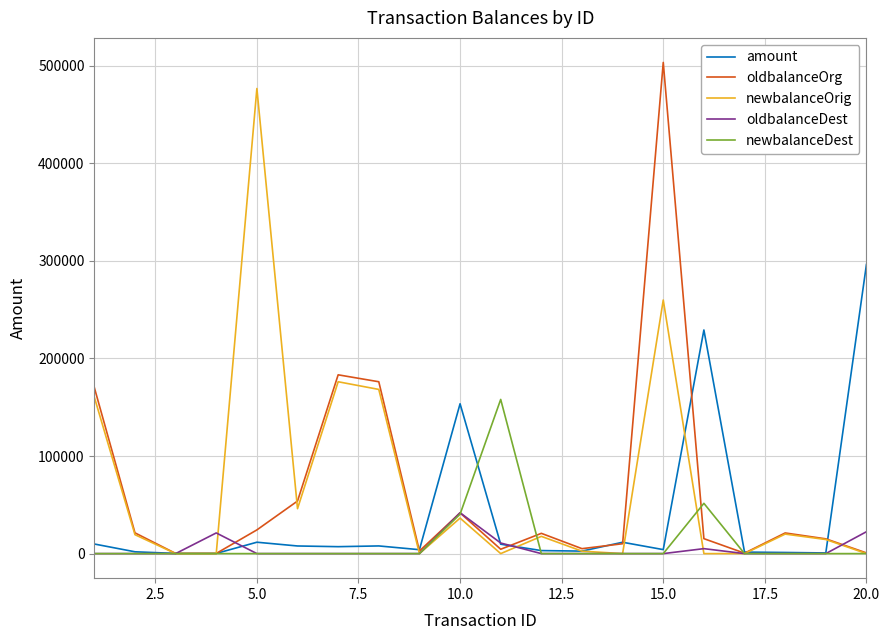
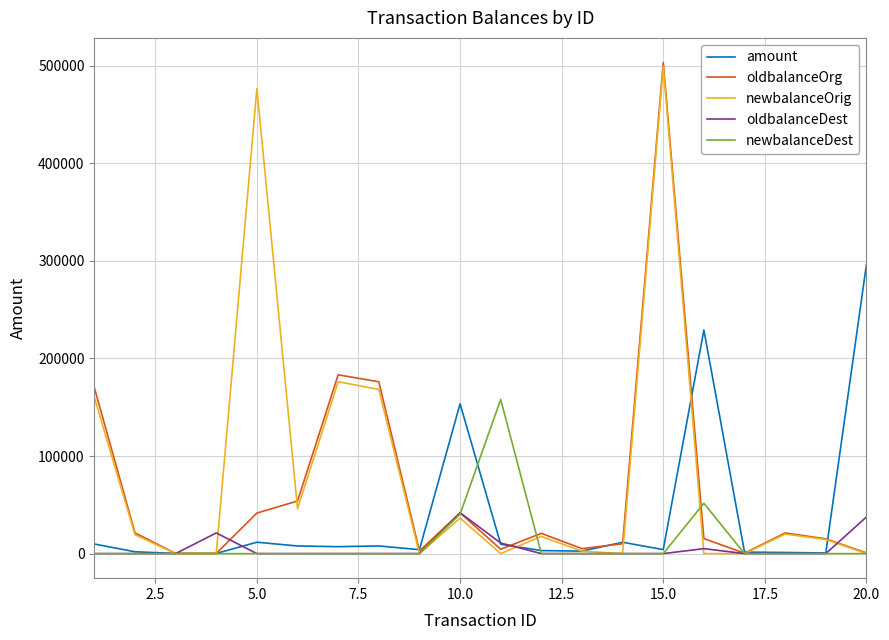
  {
    "amount": {
      "5.0": 10000,
      "10.0": 150000,
      "15.0": 0,
      "20.0": 300000
    },
    "oldbalanceOrg": {
-     "5.0": 20000,
+     "5.0": 40000,
      "15.0": 500000
    },
    "newbalanceOrig": {
      "5.0": 480000,
      "10.0": 40000,
-     "15.0": 260000
+     "15.0": 500000
    },
    "oldbalanceDest": {
-     "20.0": 20000
+     "20.0": 40000
    }
  }
